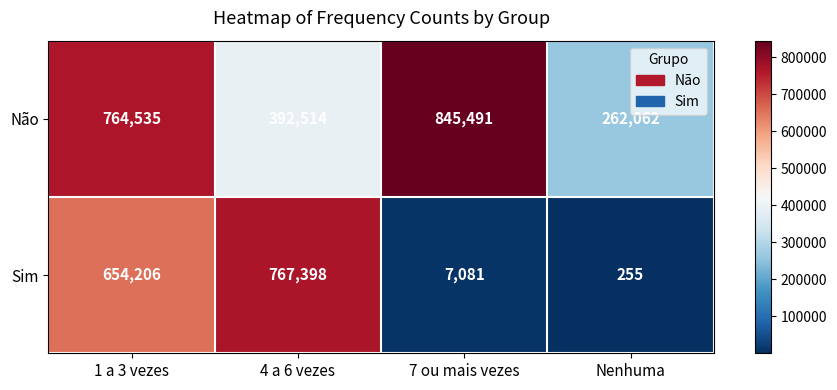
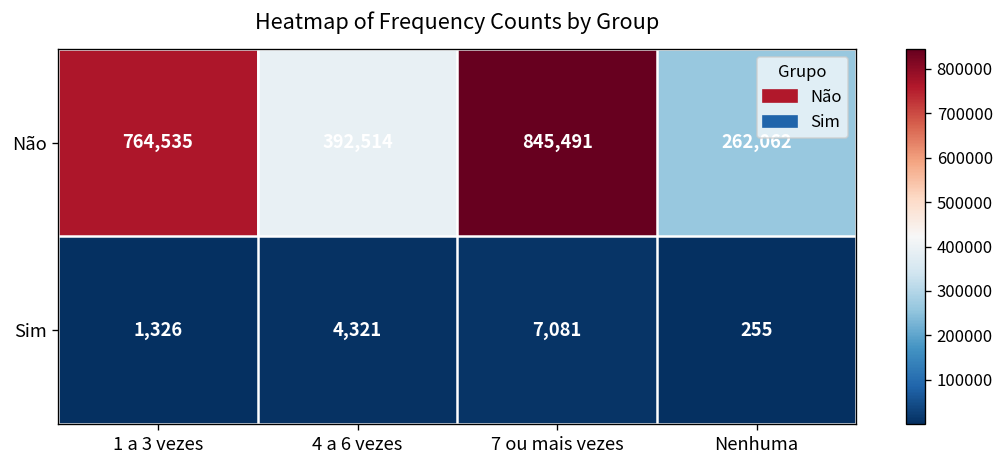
  {
    "Não": {
      "1 a 3 vezes": "764,535",
      "7 ou mais vezes": "845,491"
    },
    "Sim": {
-     "1 a 3 vezes": "654,206",
-     "4 a 6 vezes": "767,398",
+     "1 a 3 vezes": "1,326",
+     "4 a 6 vezes": "4,321",
      "7 ou mais vezes": "7,081",
      "Nenhuma": "255"
    }
  }
